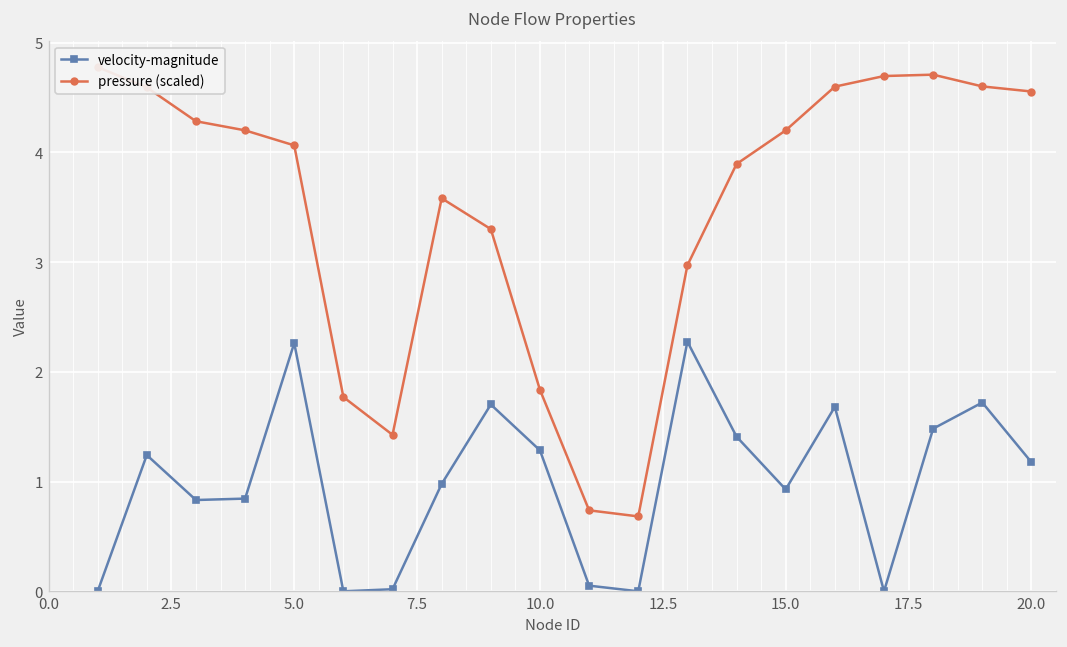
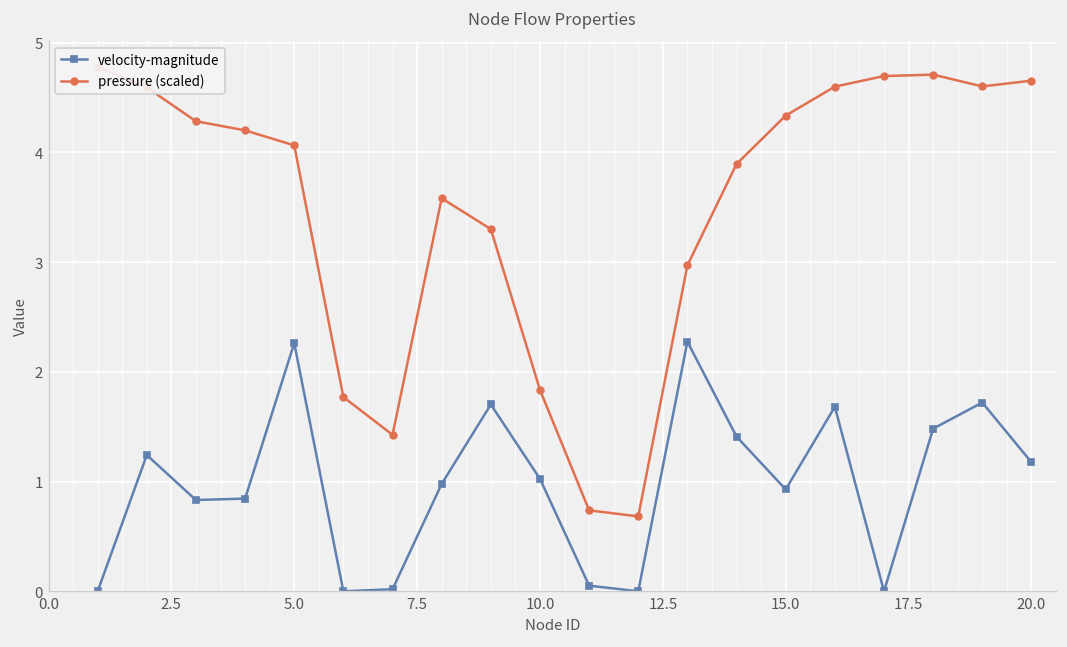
  {
    "velocity-magnitude": {
      "5.0": 2.3,
-     "10.0": 1.3,
+     "10.0": 1.0,
      "15.0": 0.9,
      "20.0": 1.2
    },
    "pressure (scaled)": {
      "5.0": 4.1,
      "10.0": 1.8,
-     "15.0": 4.2,
-     "20.0": 4.6
+     "15.0": 4.3,
+     "20.0": 4.7
    }
  }
